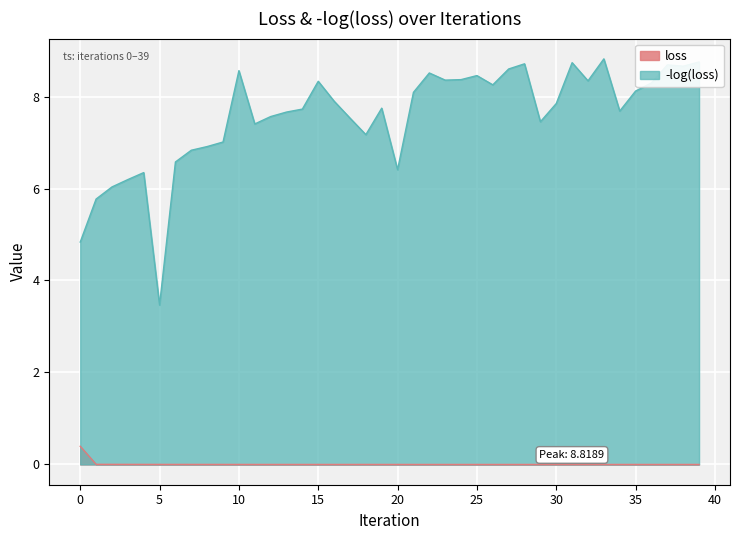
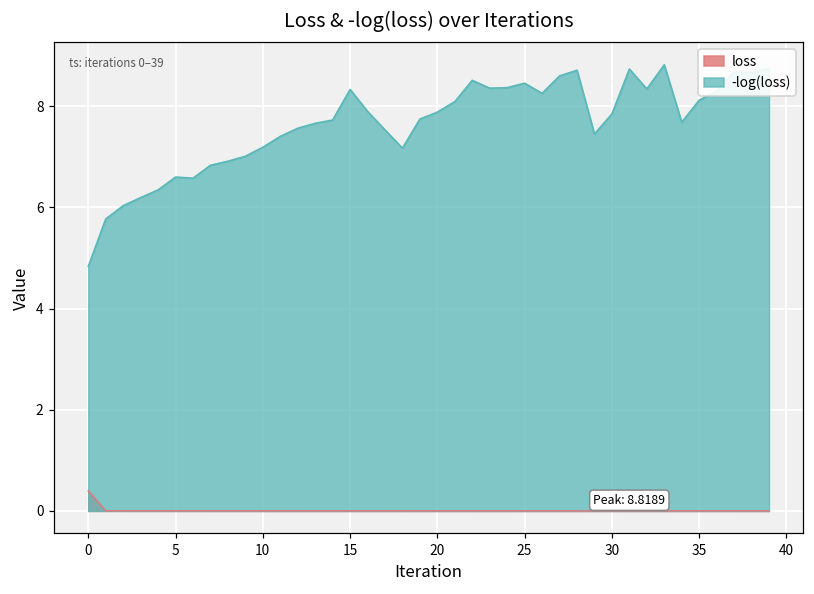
  {
    "loss": {
      "0": 0.4,
      "5": 0.0,
      "10": 0.0,
      "15": 0.0,
      "20": 0.0,
      "25": 0.0,
      "35": 0.0
    },
    "-log(loss)": {
      "0": 4.8,
-     "5": 3.5,
-     "10": 8.6,
+     "5": 6.6,
+     "10": 7.2,
      "15": 8.3,
-     "20": 6.4,
+     "20": 7.9,
      "25": 8.5,
      "30": 7.8,
      "35": 8.1
    }
  }
